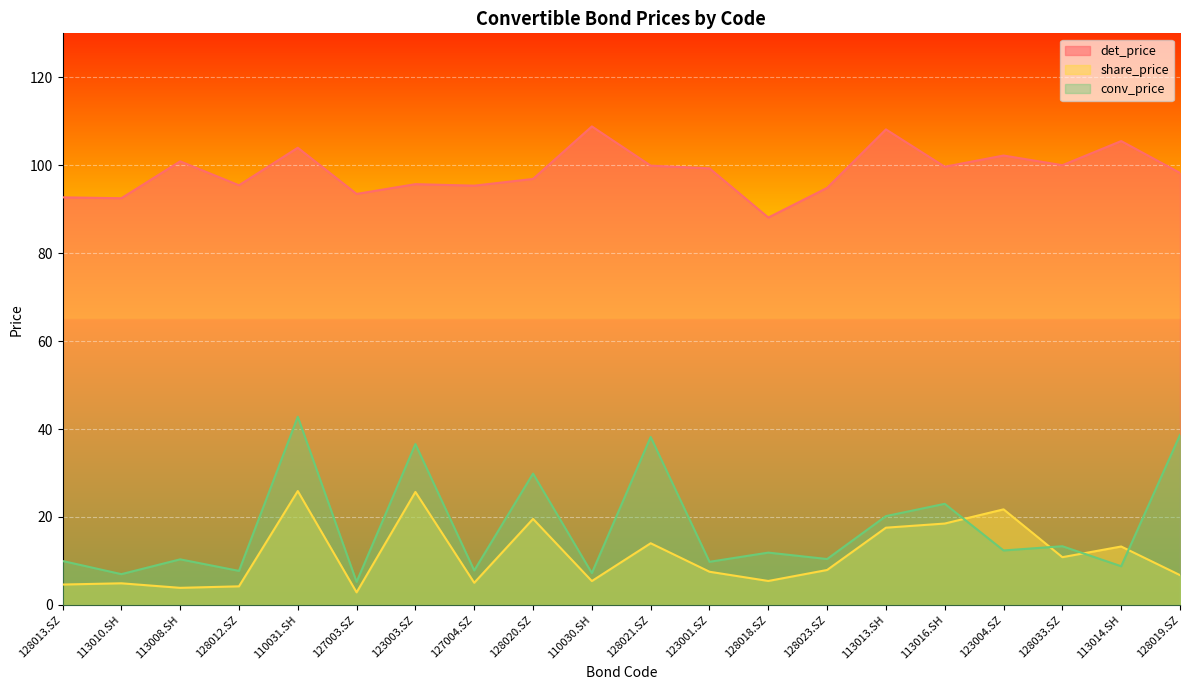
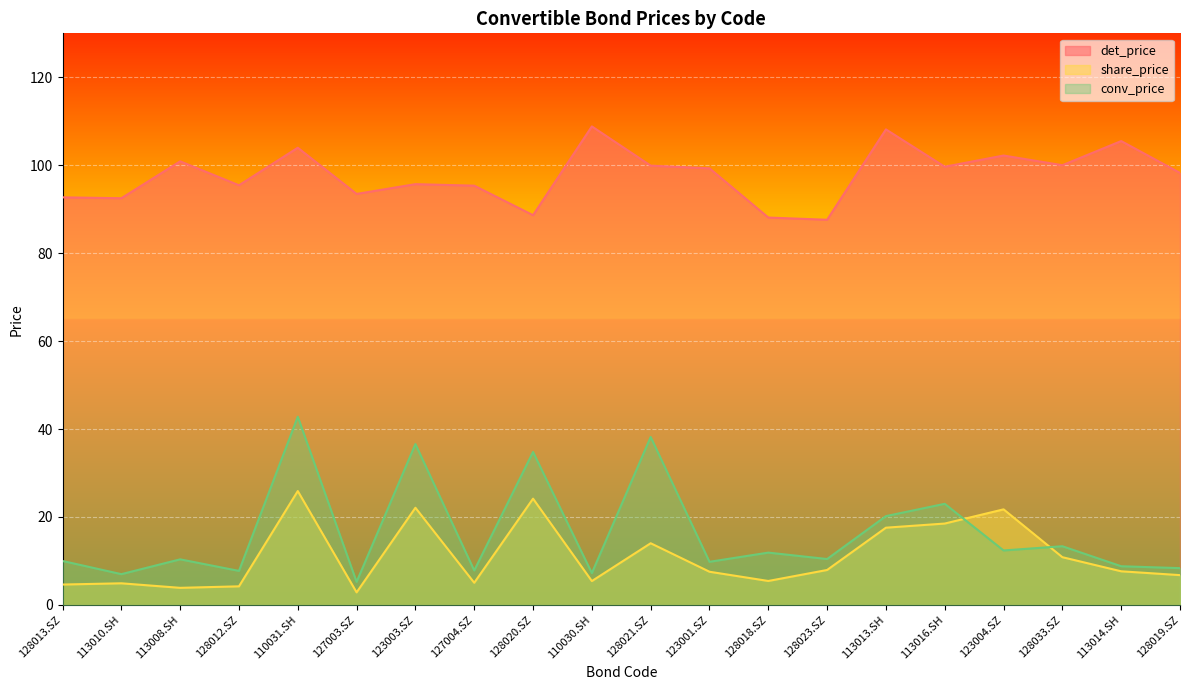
  {
    "det_price": {
      "128013.SZ": 93,
      "113010.SH": 93,
      "113008.SH": 101,
      "128012.SZ": 95,
      "110031.SH": 104,
      "127003.SZ": 93,
      "123003.SZ": 96,
      "127004.SZ": 95,
-     "128020.SZ": 97,
+     "128020.SZ": 89,
      "110030.SH": 109,
      "128021.SZ": 100,
      "123001.SZ": 99,
      "128018.SZ": 88,
-     "128023.SZ": 95,
+     "128023.SZ": 88,
      "113013.SH": 108,
      "113016.SH": 100,
      "123004.SZ": 102,
      "128033.SZ": 100,
      "113014.SH": 106,
      "128019.SZ": 98
    },
    "share_price": {
      "128013.SZ": 5,
      "113010.SH": 5,
      "113008.SH": 4,
      "128012.SZ": 4,
      "110031.SH": 26,
      "127003.SZ": 3,
-     "123003.SZ": 26,
+     "123003.SZ": 22,
      "127004.SZ": 5,
-     "128020.SZ": 20,
+     "128020.SZ": 24,
      "110030.SH": 5,
      "128021.SZ": 14,
      "123001.SZ": 8,
      "128018.SZ": 5,
      "128023.SZ": 8,
      "113013.SH": 18,
      "113016.SH": 19,
      "123004.SZ": 22,
      "128033.SZ": 11,
-     "113014.SH": 13,
+     "113014.SH": 8,
      "128019.SZ": 7
    },
    "conv_price": {
      "128013.SZ": 10,
      "113010.SH": 7,
      "113008.SH": 10,
      "128012.SZ": 8,
      "110031.SH": 43,
      "127003.SZ": 5,
      "123003.SZ": 37,
      "127004.SZ": 8,
-     "128020.SZ": 30,
+     "128020.SZ": 35,
      "110030.SH": 7,
      "128021.SZ": 38,
      "123001.SZ": 10,
      "128018.SZ": 12,
      "128023.SZ": 10,
      "113013.SH": 20,
      "113016.SH": 23,
      "123004.SZ": 12,
      "128033.SZ": 13,
      "113014.SH": 9,
-     "128019.SZ": 39
+     "128019.SZ": 8
    }
  }
